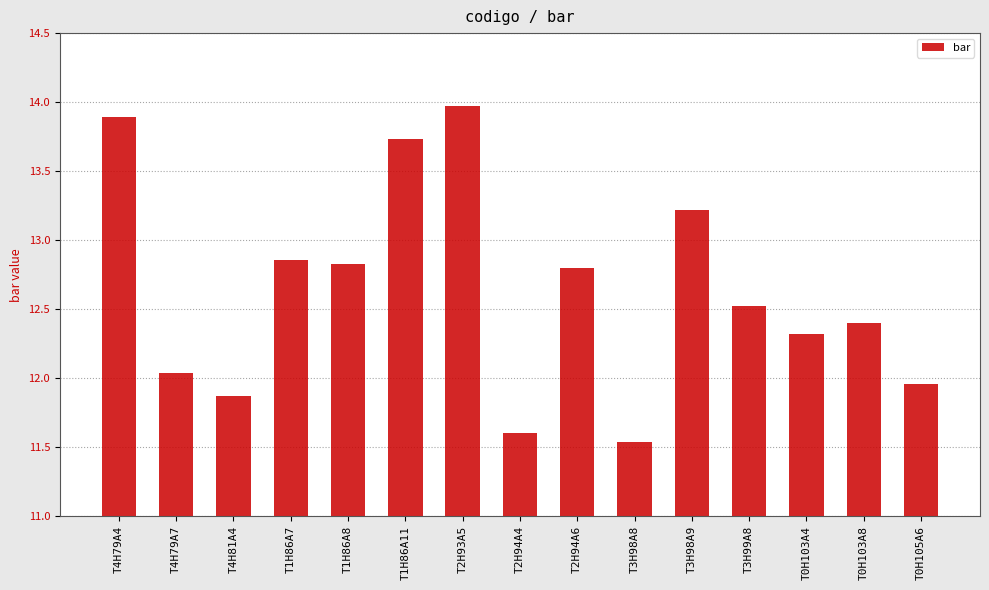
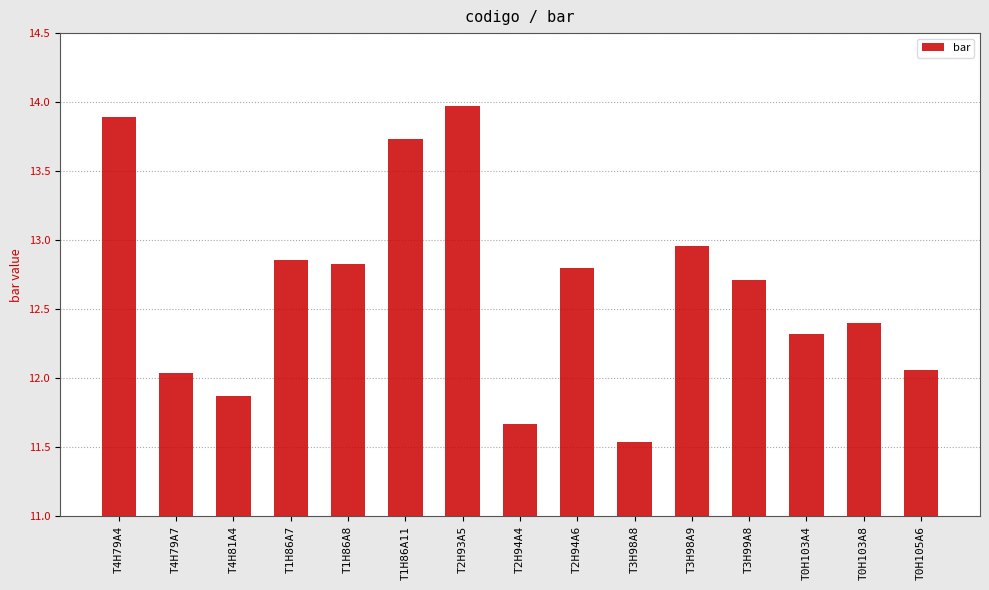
  {
    "T4H79A4": 13.89,
    "T4H79A7": 12.04,
    "T4H81A4": 11.87,
    "T1H86A7": 12.86,
    "T1H86A8": 12.83,
    "T1H86A11": 13.73,
    "T2H93A5": 13.97,
-   "T2H94A4": 11.60,
+   "T2H94A4": 11.67,
    "T2H94A6": 12.80,
    "T3H98A8": 11.54,
-   "T3H98A9": 13.22,
-   "T3H99A8": 12.52,
+   "T3H98A9": 12.96,
+   "T3H99A8": 12.71,
    "T0H103A4": 12.32,
    "T0H103A8": 12.40,
-   "T0H105A6": 11.96
+   "T0H105A6": 12.06
  }
